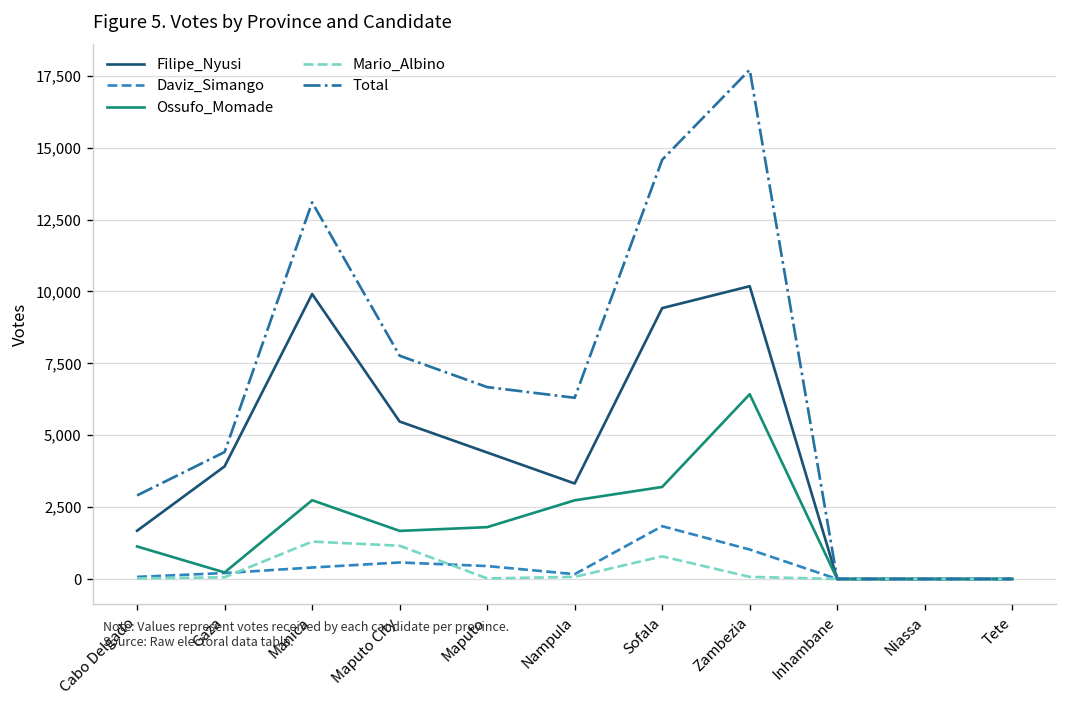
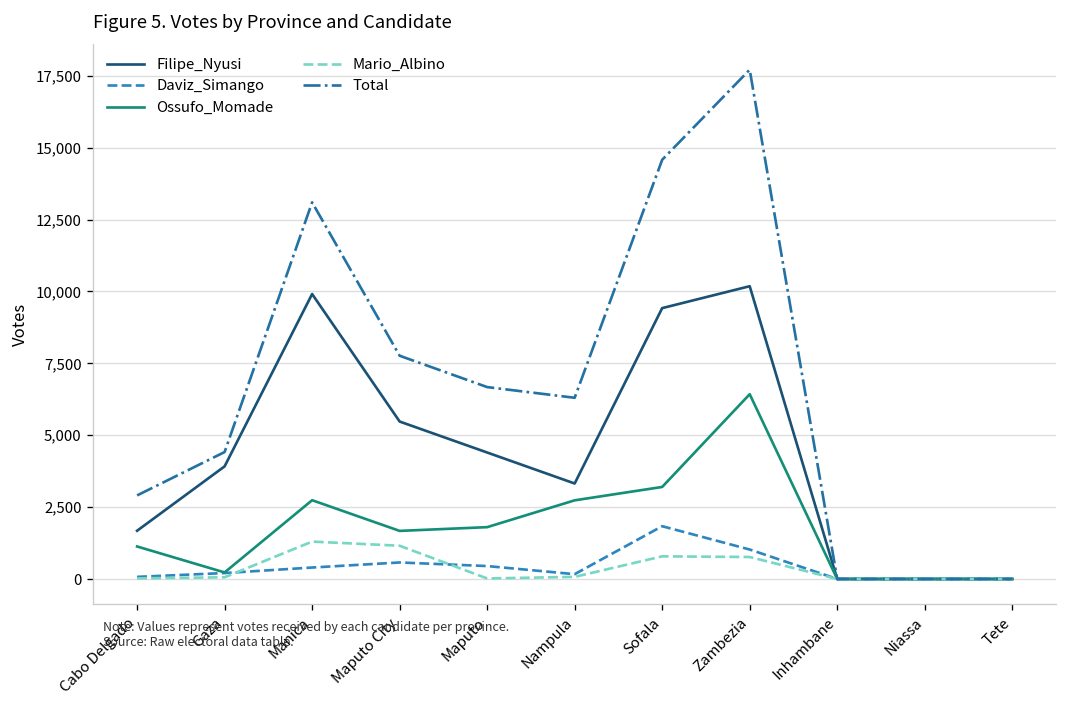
  {
    "Mario_Albino": {
      "Gaza": "100",
      "Manica": "1,300",
      "Maputo City": "1,200",
      "Maputo": "0",
      "Sofala": "800",
-     "Zambezia": "100"
+     "Zambezia": "800"
    }
  }
